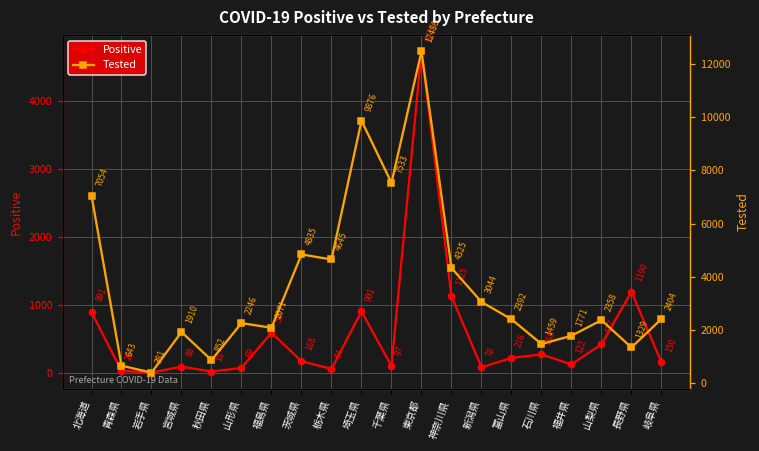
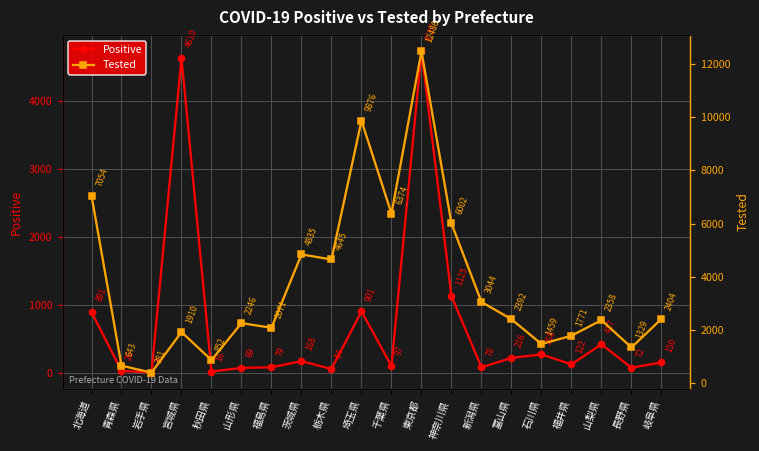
  {
    "Positive": {
      "北海道": 891,
-     "宮城県": 88,
+     "宮城県": 4630,
      "山形県": 69,
-     "福島県": 587,
+     "福島県": 79,
      "茨城県": 168,
      "栃木県": 54,
      "埼玉県": 901,
      "千葉県": 97,
      "神奈川県": 1125,
      "新潟県": 78,
      "富山県": 216,
      "福井県": 122,
      "山梨県": 417,
-     "長野県": 1190,
+     "長野県": 72,
      "岐阜県": 150
    },
    "Tested": {
      "北海道": 7054,
      "宮城県": 1910,
      "秋田県": 852,
      "山形県": 2246,
      "福島県": 2071,
      "茨城県": 4835,
      "栃木県": 4645,
      "埼玉県": 9876,
-     "千葉県": 7533,
-     "神奈川県": 4325,
+     "千葉県": 6374,
+     "神奈川県": 6002,
      "新潟県": 3044,
      "富山県": 2392,
      "福井県": 1771,
      "山梨県": 2358,
      "長野県": 1329,
      "岐阜県": 2404
    }
  }
